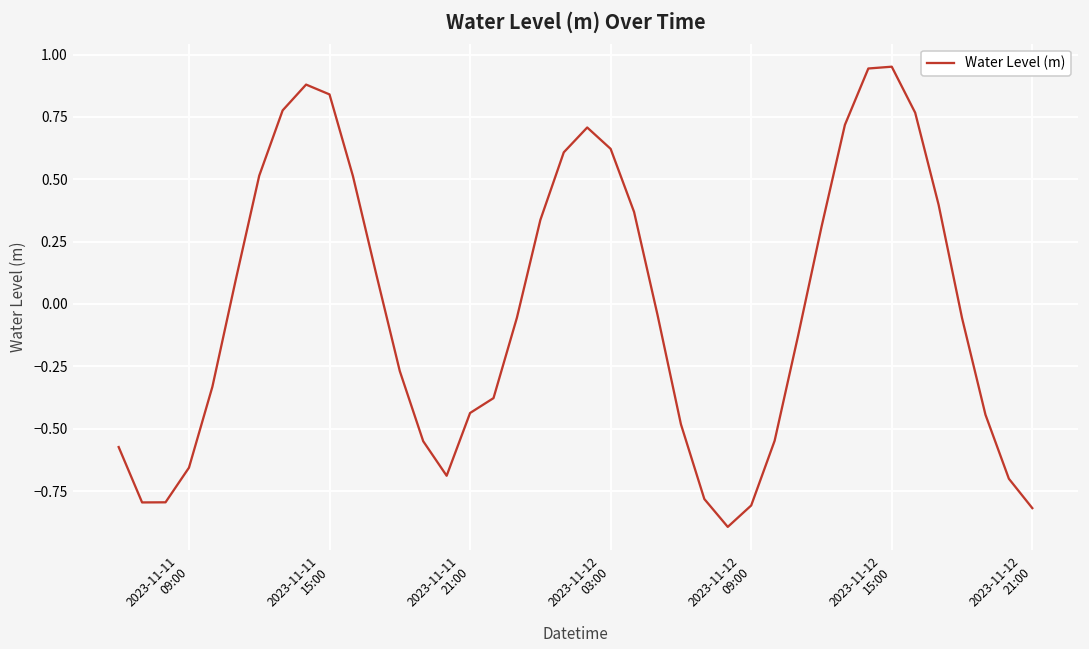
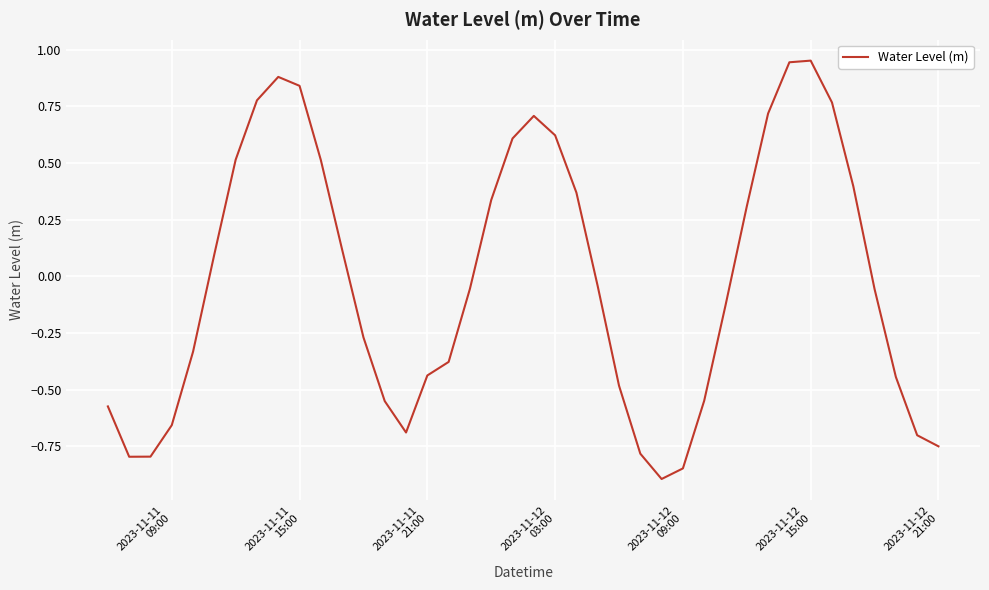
  {
    "2023-11-11 09:00": -0.66,
    "2023-11-11 15:00": 0.84,
    "2023-11-11 21:00": -0.44,
    "2023-11-12 03:00": 0.62,
-   "2023-11-12 09:00": -0.81,
+   "2023-11-12 09:00": -0.85,
    "2023-11-12 15:00": 0.95,
-   "2023-11-12 21:00": -0.82
+   "2023-11-12 21:00": -0.75
  }
